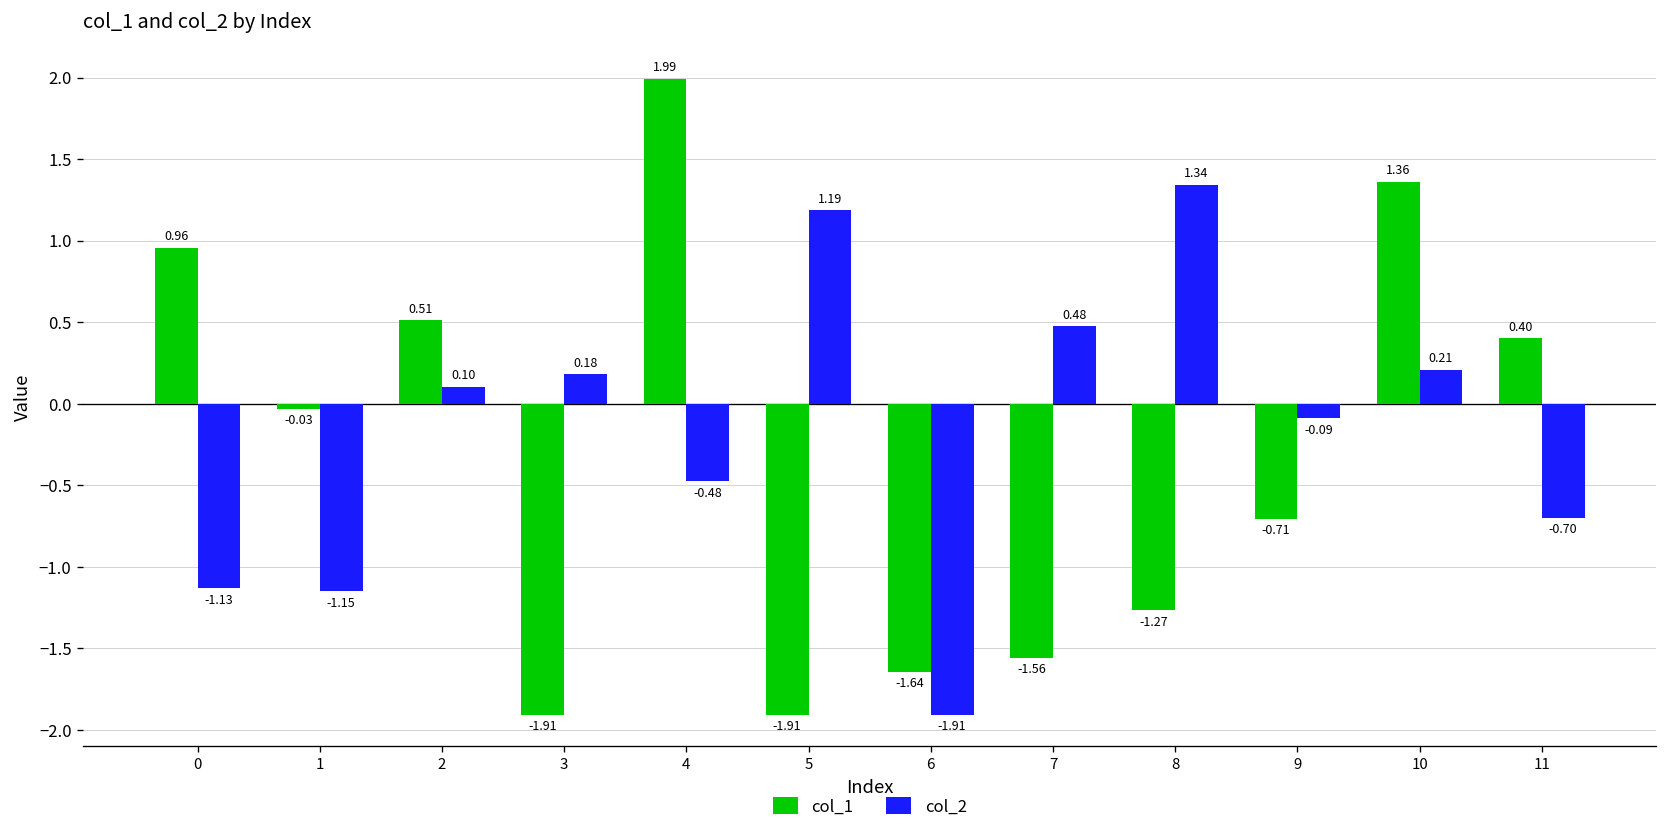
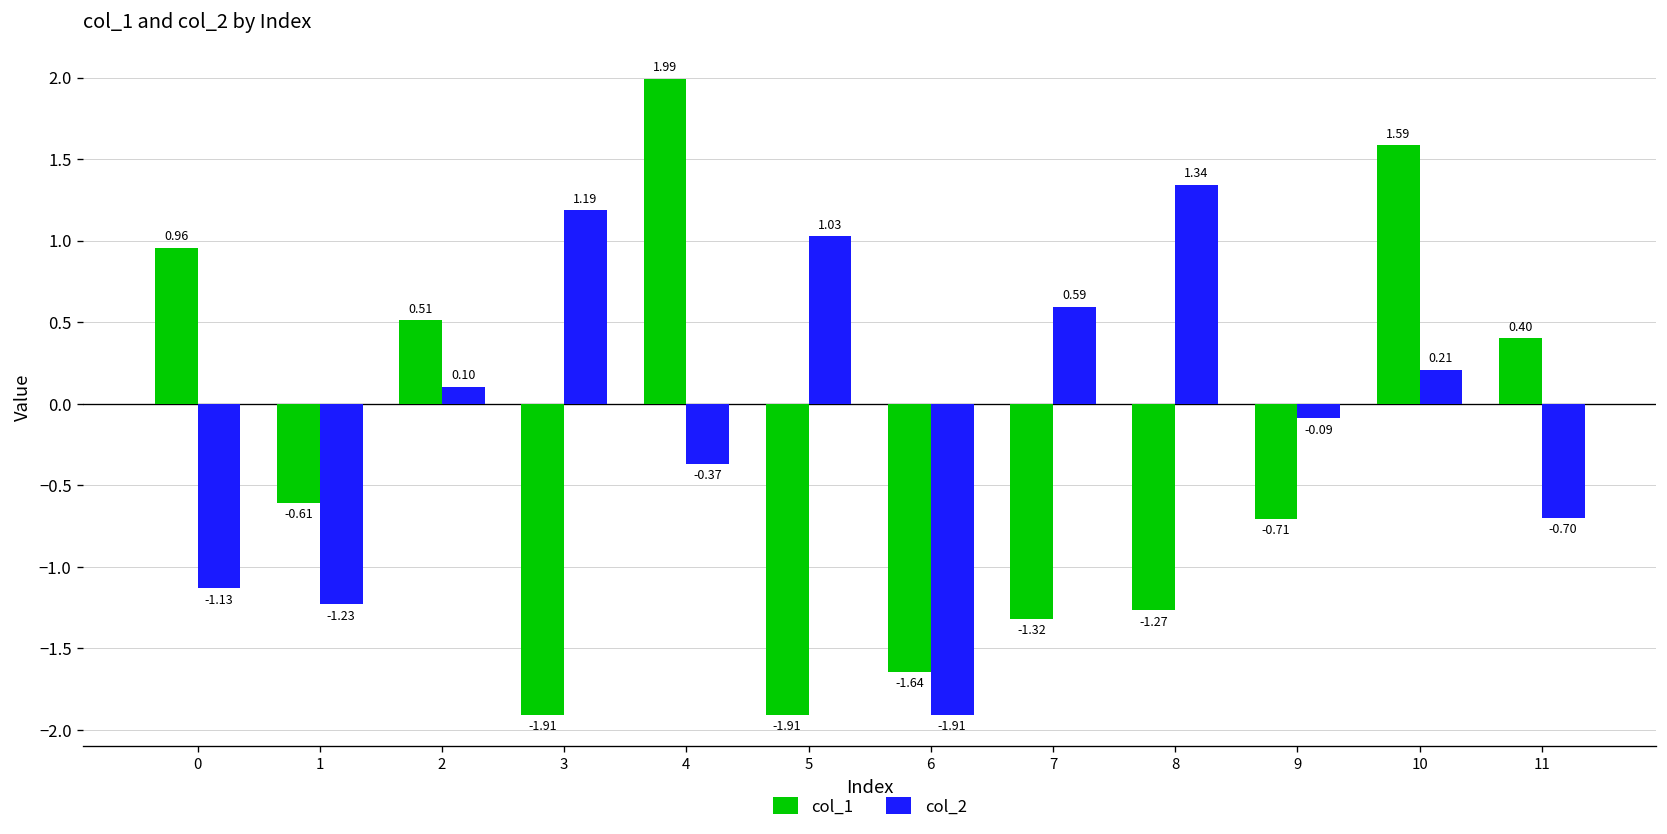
  {
    "col_1": {
      "0": 0.96,
-     "1": -0.03,
+     "1": -0.61,
      "2": 0.51,
      "3": -1.91,
      "4": 1.99,
      "5": -1.91,
      "6": -1.64,
-     "7": -1.56,
+     "7": -1.32,
      "8": -1.27,
      "9": -0.71,
-     "10": 1.36,
+     "10": 1.59,
      "11": 0.40
    },
    "col_2": {
      "0": -1.13,
-     "1": -1.15,
+     "1": -1.23,
      "2": 0.10,
-     "3": 0.18,
-     "4": -0.48,
-     "5": 1.19,
+     "3": 1.19,
+     "4": -0.37,
+     "5": 1.03,
      "6": -1.91,
-     "7": 0.48,
+     "7": 0.59,
      "8": 1.34,
      "9": -0.09,
      "10": 0.21,
      "11": -0.70
    }
  }
